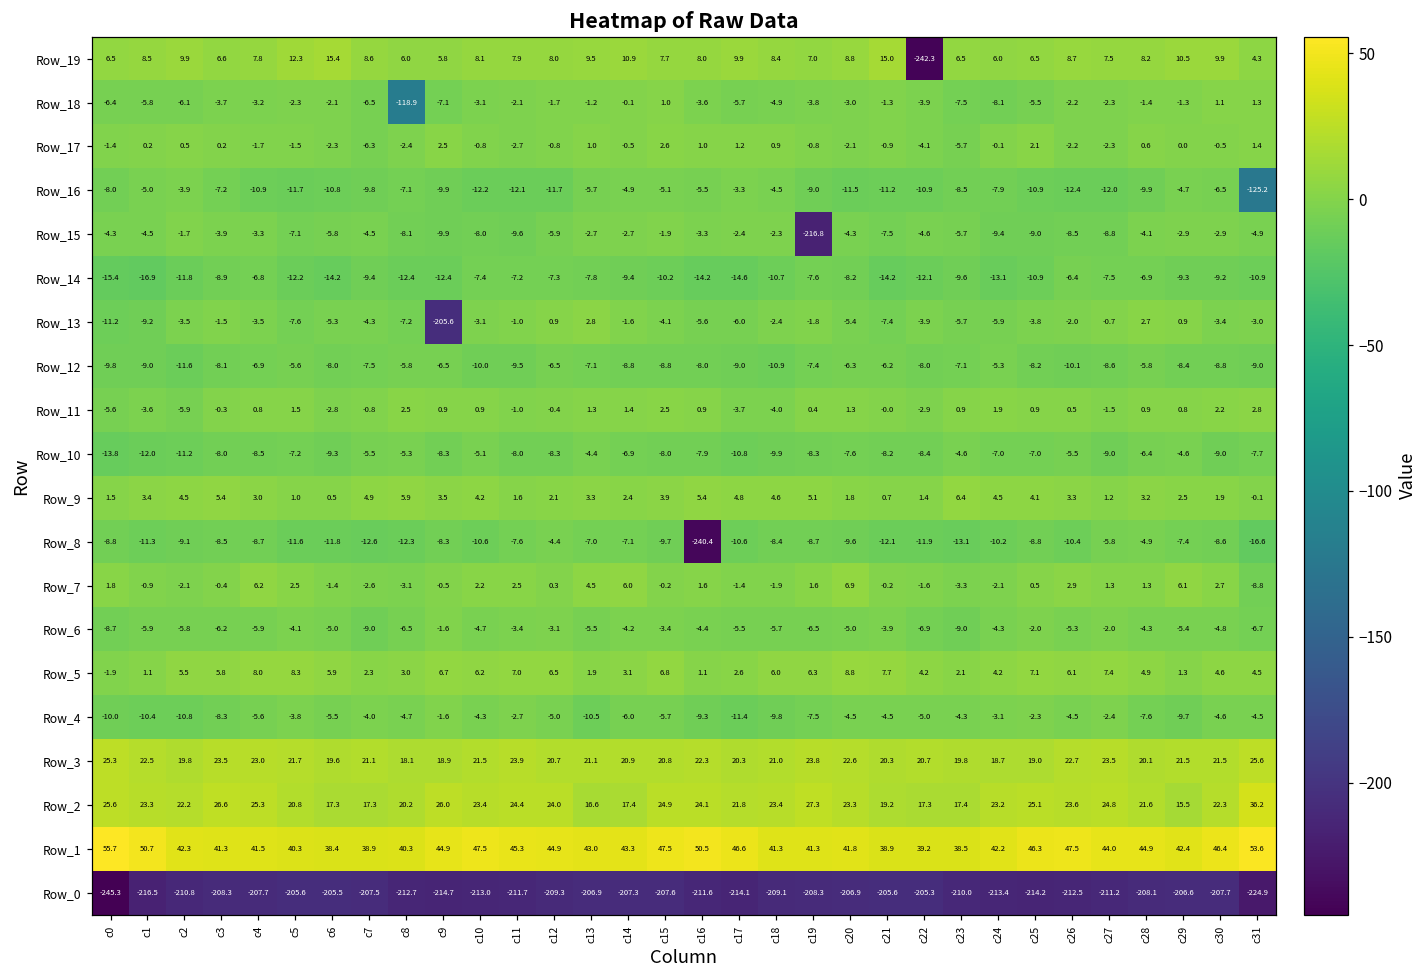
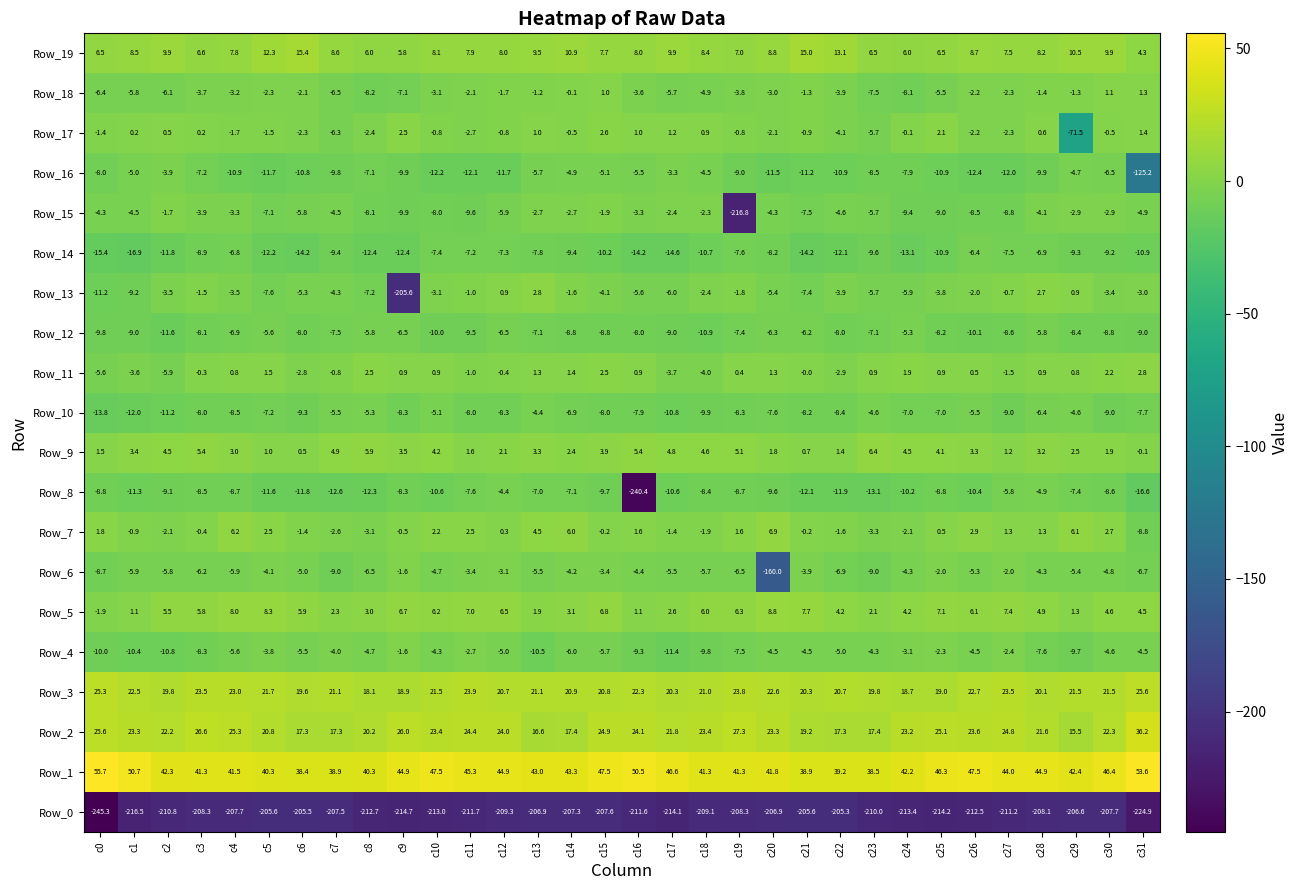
  {
    "Row_19": {
      "c0": 6.5,
      "c1": 8.5,
      "c2": 9.9,
      "c3": 6.6,
      "c4": 7.8,
      "c5": 12.3,
      "c6": 15.4,
      "c7": 8.6,
      "c8": 6.0,
      "c9": 5.8,
      "c10": 8.1,
      "c11": 7.9,
      "c12": 8.0,
      "c13": 9.5,
      "c14": 10.9,
      "c15": 7.7,
      "c16": 8.0,
      "c17": 9.9,
      "c18": 8.4,
      "c19": 7.0,
      "c20": 8.8,
      "c21": 15.0,
-     "c22": -242.3,
+     "c22": 13.1,
      "c23": 6.5,
      "c24": 6.0,
      "c25": 6.5,
      "c26": 8.7,
      "c27": 7.5,
      "c28": 8.2,
      "c29": 10.5,
      "c30": 9.9,
      "c31": 4.3
    },
    "Row_18": {
      "c0": -6.4,
      "c1": -5.8,
      "c2": -6.1,
      "c3": -3.7,
      "c4": -3.2,
      "c5": -2.3,
      "c6": -2.1,
      "c7": -6.5,
-     "c8": -118.9,
+     "c8": -8.2,
      "c9": -7.1,
      "c10": -3.1,
      "c11": -2.1,
      "c12": -1.7,
      "c13": -1.2,
      "c14": -0.1,
      "c15": 1.0,
      "c16": -3.6,
      "c17": -5.7,
      "c18": -4.9,
      "c19": -3.8,
      "c20": -3.0,
      "c21": -1.3,
      "c22": -3.9,
      "c23": -7.5,
      "c24": -8.1,
      "c25": -5.5,
      "c26": -2.2,
      "c27": -2.3,
      "c28": -1.4,
      "c29": -1.3,
      "c30": 1.1,
      "c31": 1.3
    },
    "Row_17": {
      "c0": -1.4,
      "c1": 0.2,
      "c2": 0.5,
      "c3": 0.2,
      "c4": -1.7,
      "c5": -1.5,
      "c6": -2.3,
      "c7": -6.3,
      "c8": -2.4,
      "c9": 2.5,
      "c10": -0.8,
      "c11": -2.7,
      "c12": -0.8,
      "c13": 1.0,
      "c14": -0.5,
      "c15": 2.6,
      "c16": 1.0,
      "c17": 1.2,
      "c18": 0.9,
      "c19": -0.8,
      "c20": -2.1,
      "c21": -0.9,
      "c22": -4.1,
      "c23": -5.7,
      "c24": -0.1,
      "c25": 2.1,
      "c26": -2.2,
      "c27": -2.3,
      "c28": 0.6,
-     "c29": 0.0,
+     "c29": -71.5,
      "c30": -0.5,
      "c31": 1.4
    },
    "Row_6": {
      "c0": -8.7,
      "c1": -5.9,
      "c2": -5.8,
      "c3": -6.2,
      "c4": -5.9,
      "c5": -4.1,
      "c6": -5.0,
      "c7": -9.0,
      "c8": -6.5,
      "c9": -1.6,
      "c10": -4.7,
      "c11": -3.4,
      "c12": -3.1,
      "c13": -5.5,
      "c14": -4.2,
      "c15": -3.4,
      "c16": -4.4,
      "c17": -5.5,
      "c18": -5.7,
      "c19": -6.5,
-     "c20": -5.0,
+     "c20": -160.0,
      "c21": -3.9,
      "c22": -6.9,
      "c23": -9.0,
      "c24": -4.3,
      "c25": -2.0,
      "c26": -5.3,
      "c27": -2.0,
      "c28": -4.3,
      "c29": -5.4,
      "c30": -4.8,
      "c31": -6.7
    }
  }
